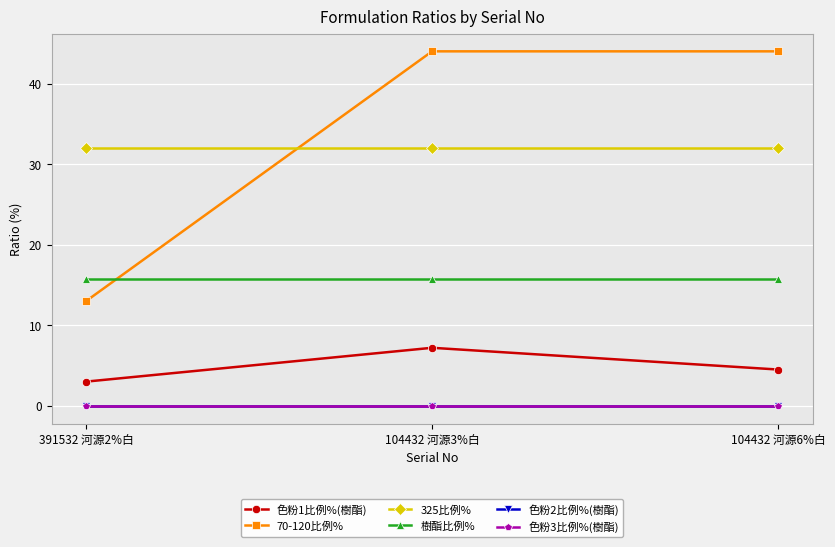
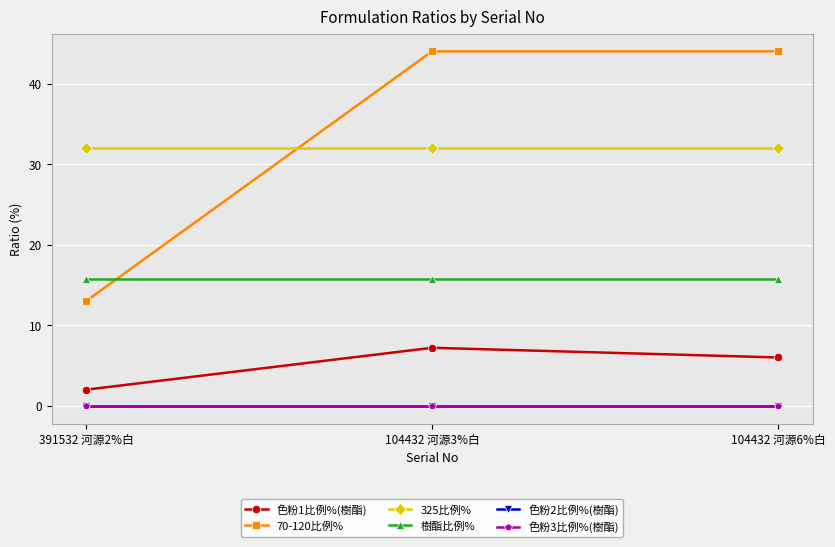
  {
    "色粉1比例%(樹酯)": {
-     "391532 河源2%白": 3,
+     "391532 河源2%白": 2,
      "104432 河源3%白": 7,
-     "104432 河源6%白": 5
+     "104432 河源6%白": 6
    },
    "70-120比例%": {
      "391532 河源2%白": 13,
      "104432 河源3%白": 44,
      "104432 河源6%白": 44
    },
    "325比例%": {
      "391532 河源2%白": 32,
      "104432 河源3%白": 32,
      "104432 河源6%白": 32
    },
    "樹酯比例%": {
      "391532 河源2%白": 16,
      "104432 河源3%白": 16,
      "104432 河源6%白": 16
    },
    "色粉3比例%(樹酯)": {
      "391532 河源2%白": 0,
      "104432 河源3%白": 0,
      "104432 河源6%白": 0
    }
  }
